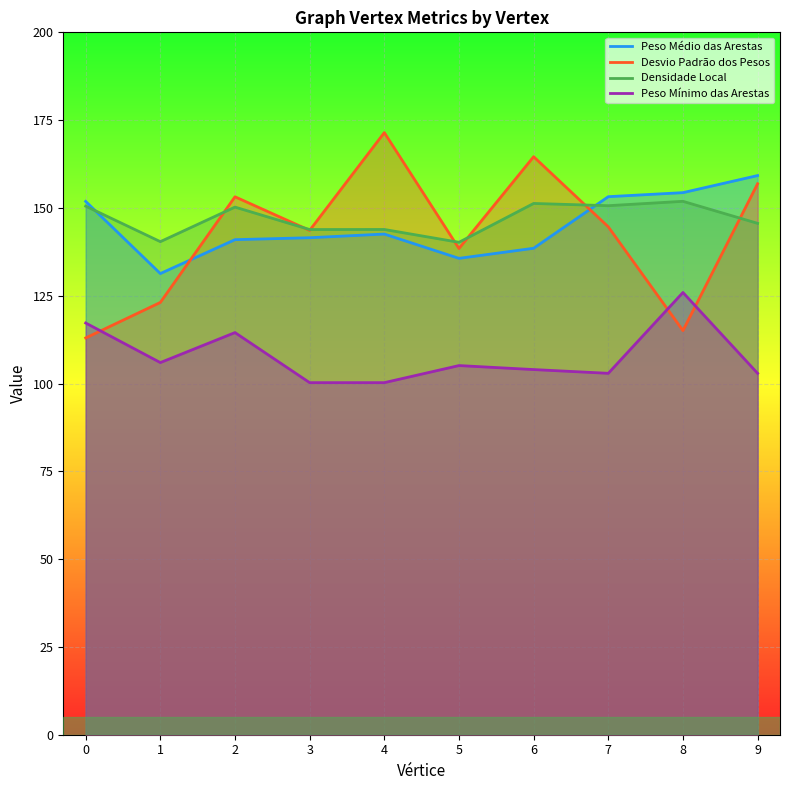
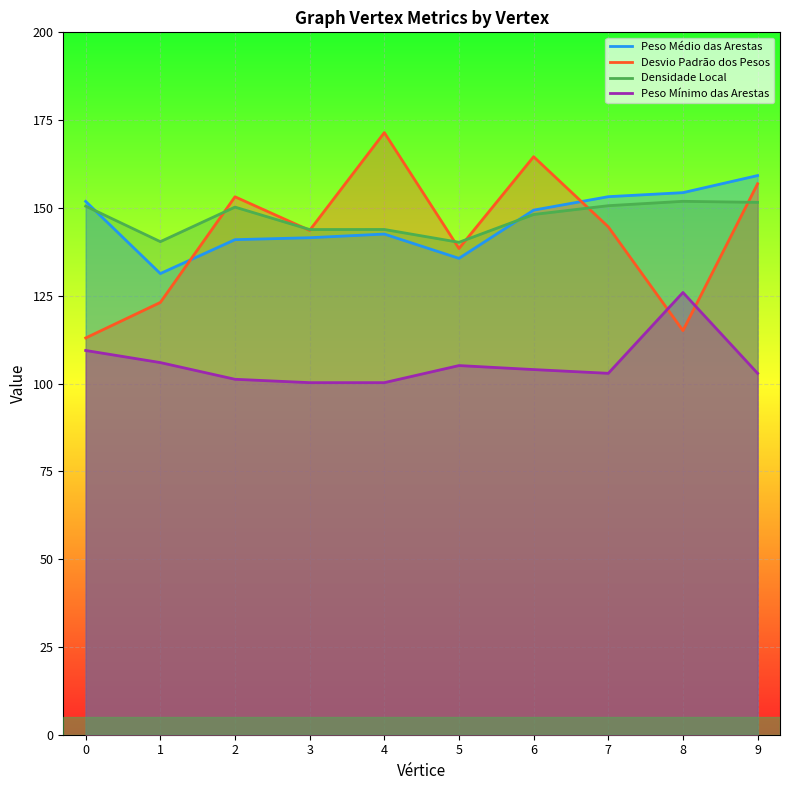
  {
    "Peso Médio das Arestas": {
      "0": 152,
      "1": 131,
      "2": 141,
      "3": 142,
      "4": 143,
      "5": 136,
-     "6": 139,
+     "6": 149,
      "7": 153,
      "8": 154,
      "9": 159
    },
    "Desvio Padrão dos Pesos": {
      "0": 113,
      "1": 123,
      "2": 153,
      "4": 171,
      "5": 138,
      "6": 165,
      "7": 145,
      "8": 115,
      "9": 157
    },
    "Densidade Local": {
      "0": 151,
      "1": 140,
      "2": 150,
      "4": 144,
      "5": 140,
-     "6": 151,
+     "6": 148,
      "7": 151,
      "8": 152,
-     "9": 146
+     "9": 152
    },
    "Peso Mínimo das Arestas": {
-     "0": 117,
+     "0": 109,
      "1": 106,
-     "2": 115,
+     "2": 101,
      "3": 100,
      "4": 100,
      "5": 105,
      "6": 104,
      "7": 103,
      "8": 126,
      "9": 103
    }
  }
